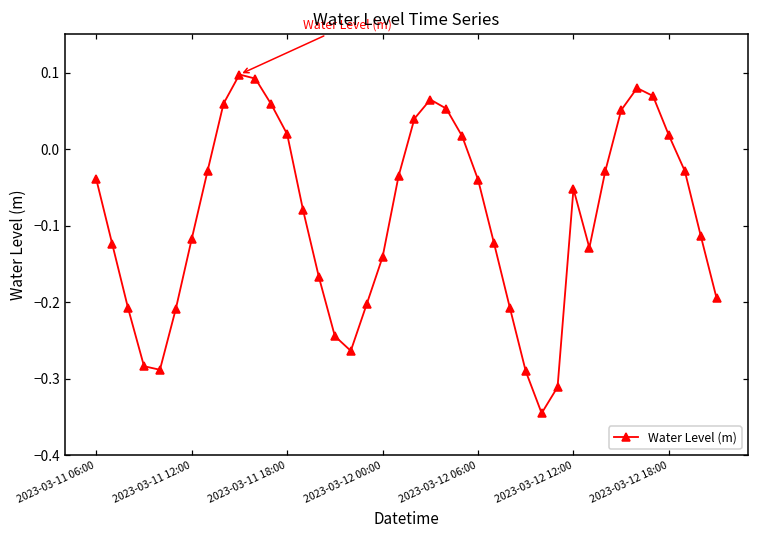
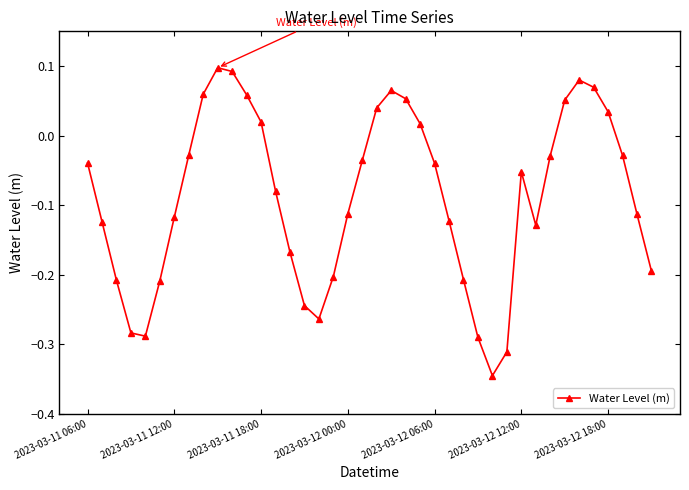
  {
    "2023-03-11 06:00": -0.04,
    "2023-03-11 12:00": -0.12,
    "2023-03-11 18:00": 0.02,
-   "2023-03-12 00:00": -0.14,
+   "2023-03-12 00:00": -0.11,
    "2023-03-12 06:00": -0.04,
    "2023-03-12 12:00": -0.05,
-   "2023-03-12 18:00": 0.02
+   "2023-03-12 18:00": 0.03
  }
